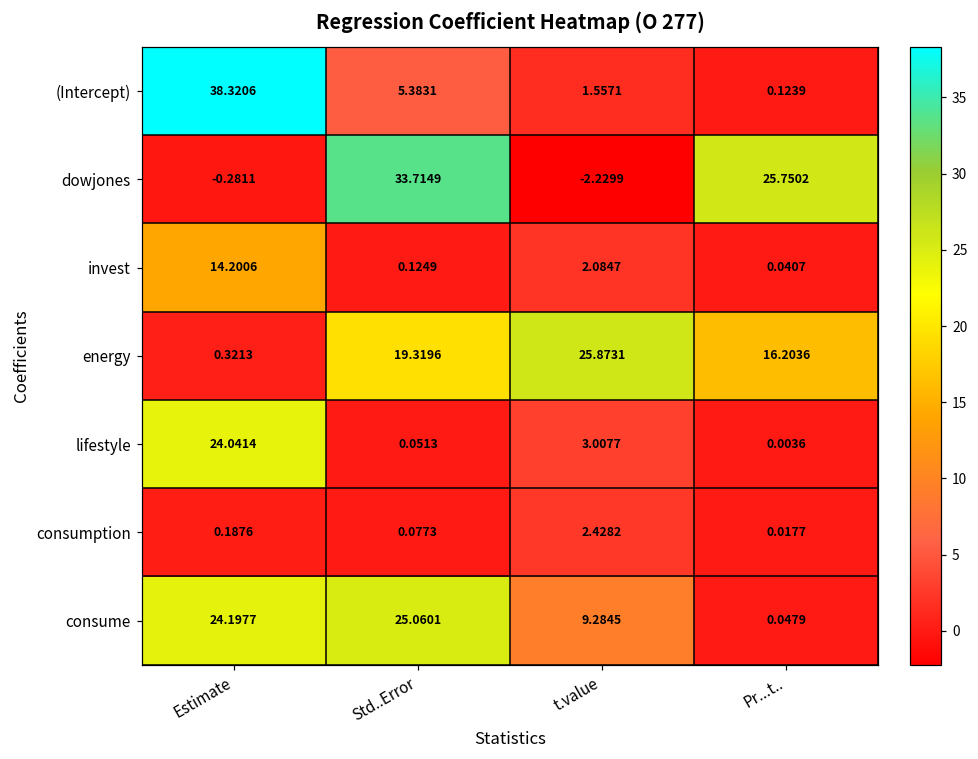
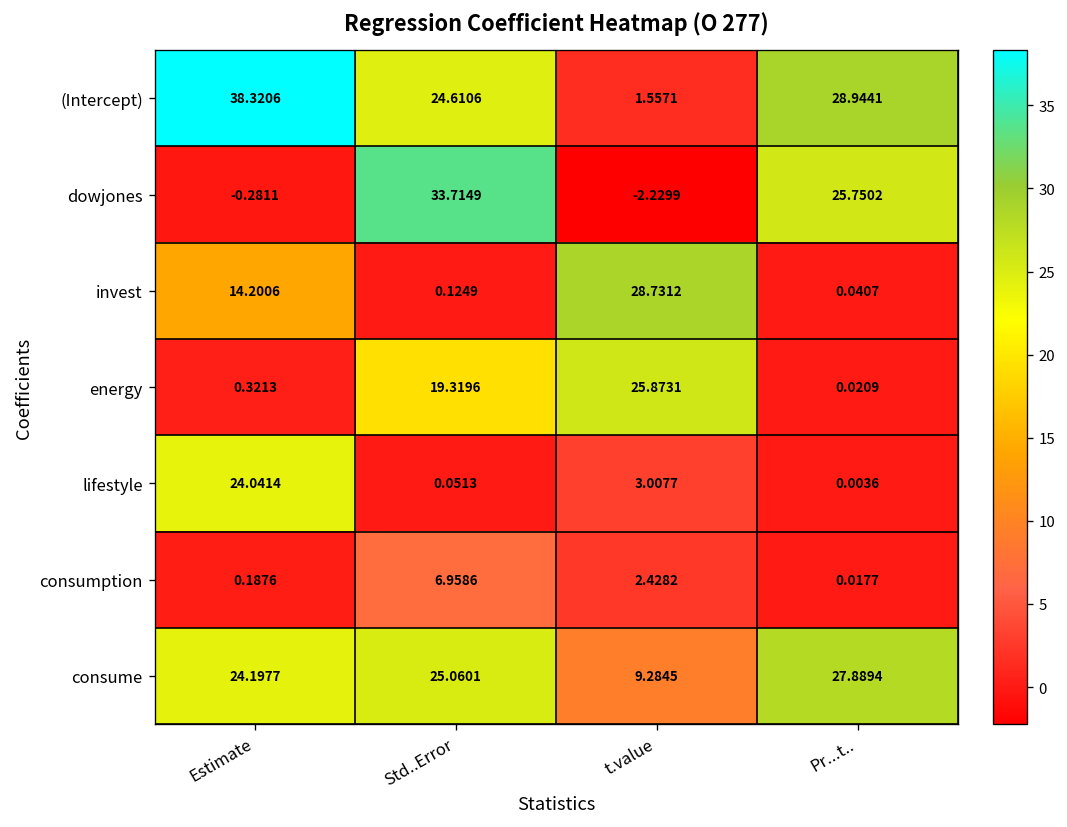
  {
    "(Intercept)": {
      "Estimate": 38.3206,
-     "Std..Error": 5.3831,
+     "Std..Error": 24.6106,
      "t.value": 1.5571,
-     "Pr...t..": 0.1239
+     "Pr...t..": 28.9441
    },
    "dowjones": {
      "Estimate": -0.2811,
      "Std..Error": 33.7149,
      "t.value": -2.2299,
      "Pr...t..": 25.7502
    },
    "invest": {
      "Estimate": 14.2006,
      "Std..Error": 0.1249,
-     "t.value": 2.0847,
+     "t.value": 28.7312,
      "Pr...t..": 0.0407
    },
    "energy": {
      "Estimate": 0.3213,
      "Std..Error": 19.3196,
      "t.value": 25.8731,
-     "Pr...t..": 16.2036
+     "Pr...t..": 0.0209
    },
    "lifestyle": {
      "Estimate": 24.0414,
      "Std..Error": 0.0513,
      "t.value": 3.0077,
      "Pr...t..": 0.0036
    },
    "consumption": {
      "Estimate": 0.1876,
-     "Std..Error": 0.0773,
+     "Std..Error": 6.9586,
      "t.value": 2.4282,
      "Pr...t..": 0.0177
    },
    "consume": {
      "Estimate": 24.1977,
      "Std..Error": 25.0601,
      "t.value": 9.2845,
-     "Pr...t..": 0.0479
+     "Pr...t..": 27.8894
    }
  }
